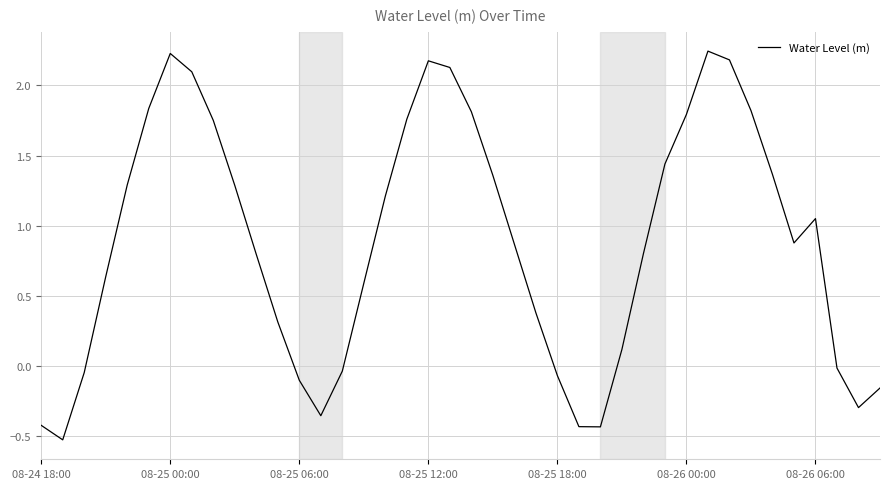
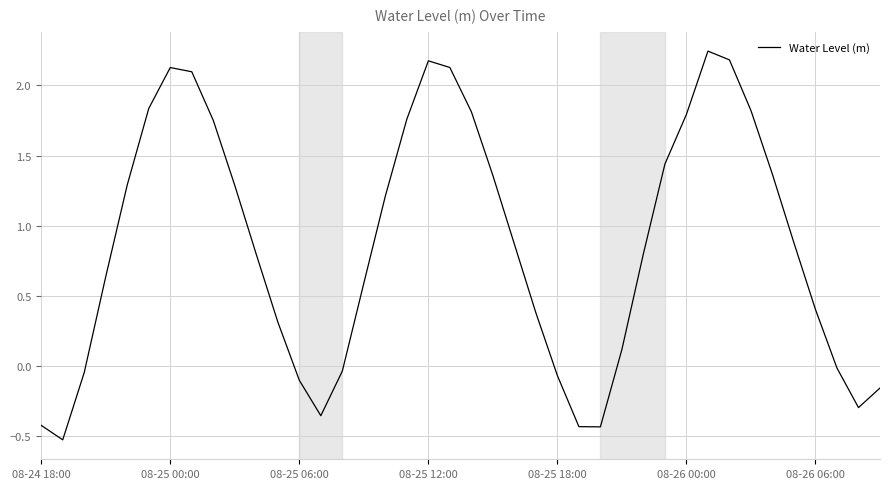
  {
    "08-24 18:00": -0.42,
-   "08-25 00:00": 2.23,
+   "08-25 00:00": 2.13,
    "08-25 06:00": -0.10,
    "08-25 12:00": 2.17,
    "08-25 18:00": -0.07,
    "08-26 00:00": 1.79,
-   "08-26 06:00": 1.05
+   "08-26 06:00": 0.40
  }
